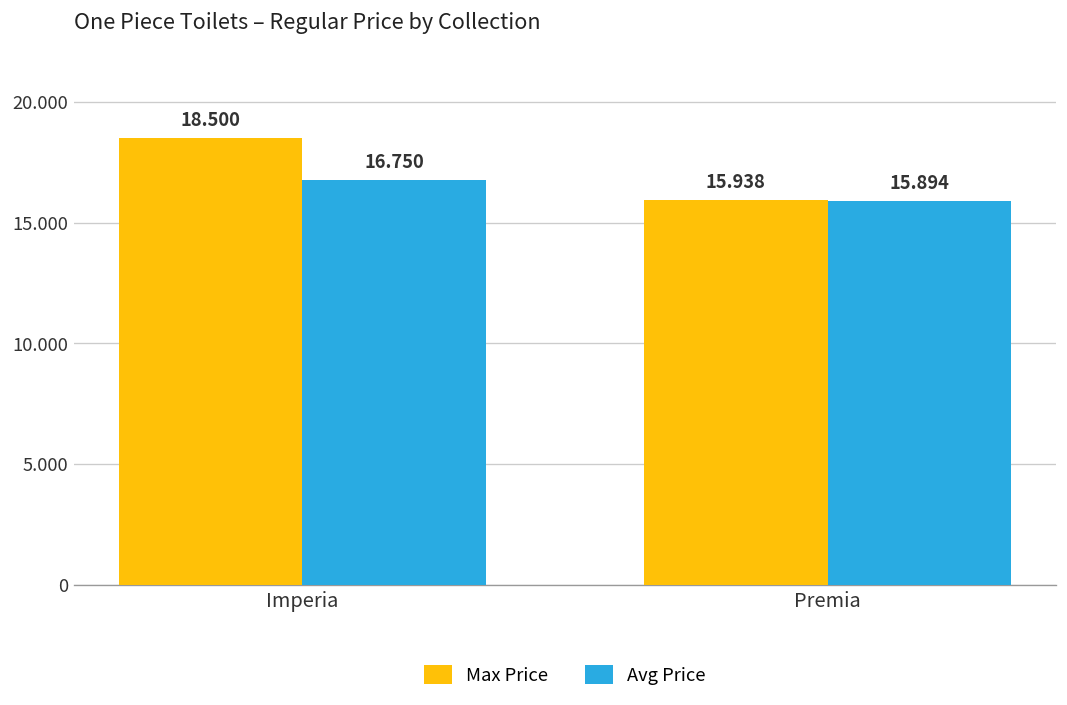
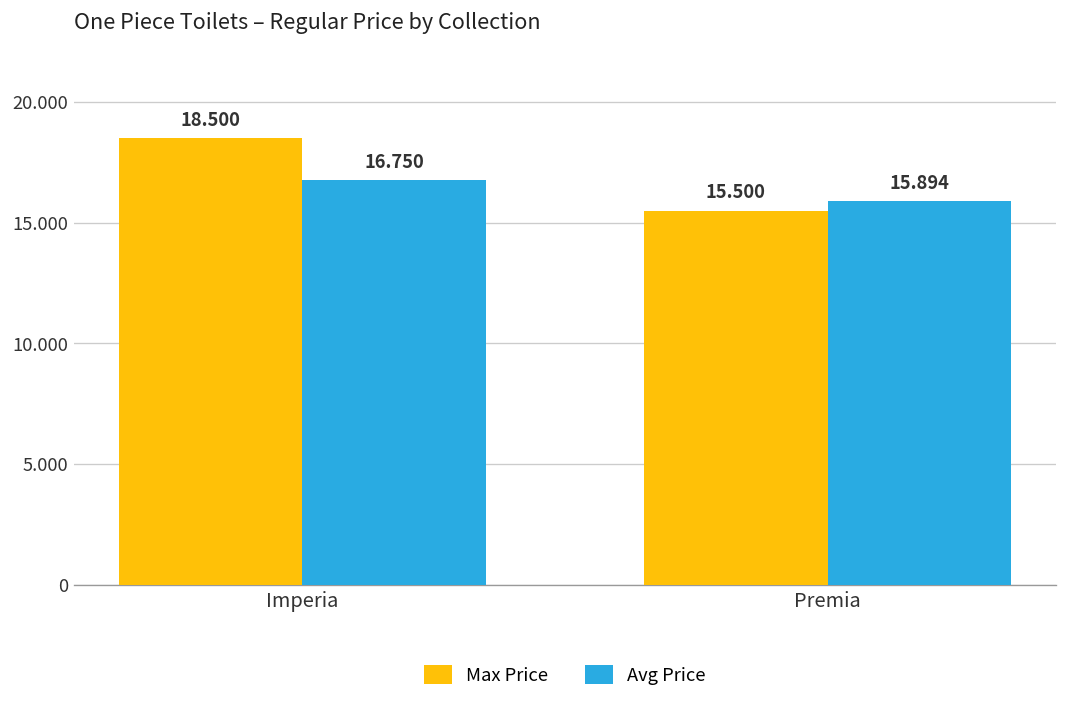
  {
    "Max Price": {
-     "Premia": 15.938
+     "Premia": 15.500
    }
  }
